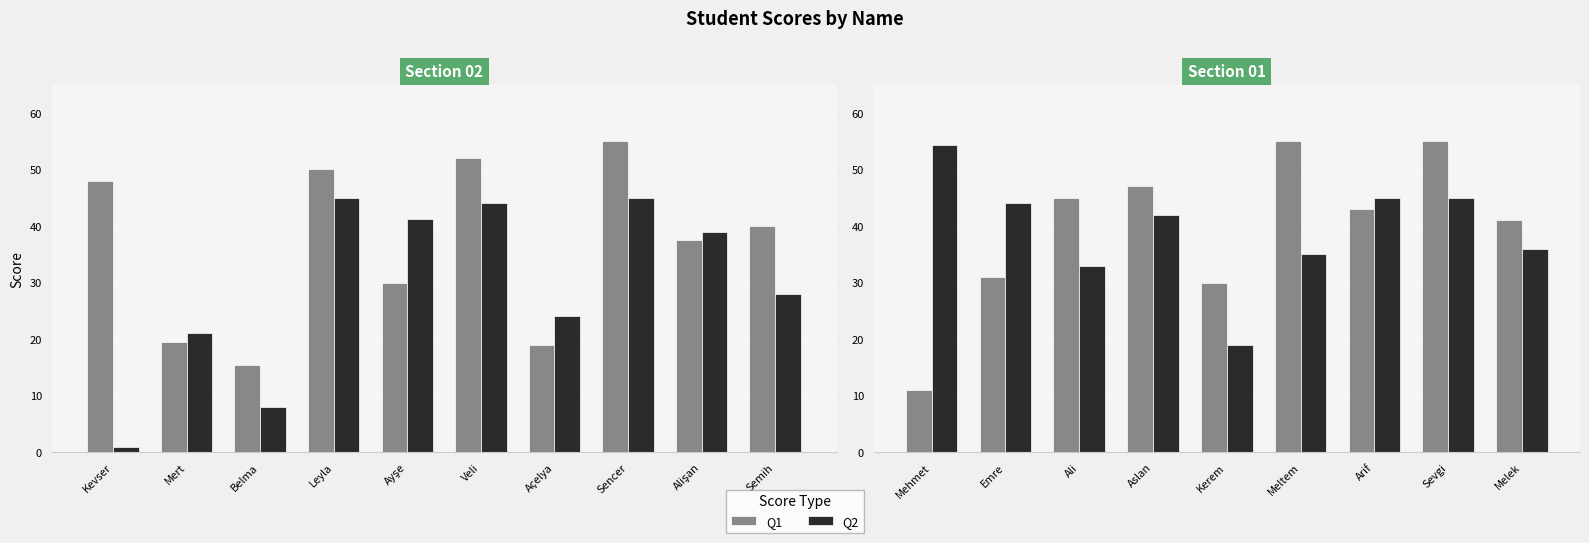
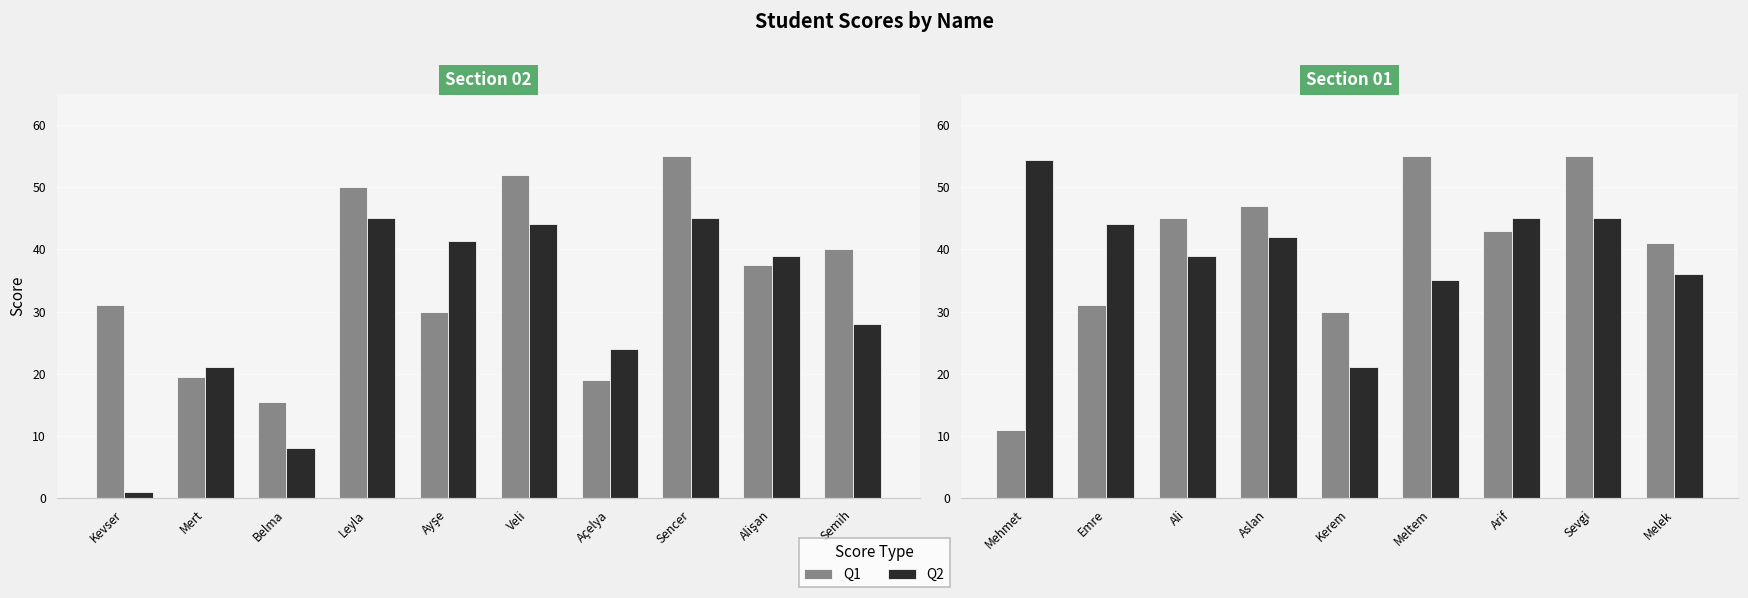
  {
    "Section 02": {
      "Q1": {
-       "Kevser": 48,
+       "Kevser": 31,
        "Mert": 20,
        "Belma": 15,
        "Leyla": 50,
        "Ayşe": 30,
        "Veli": 52,
        "Açelya": 19,
        "Sencer": 55,
        "Alişan": 38,
        "Semih": 40
      },
      "Q2": {
        "Kevser": 1,
        "Mert": 21,
        "Belma": 8,
        "Leyla": 45,
        "Ayşe": 41,
        "Veli": 44,
        "Açelya": 24,
        "Sencer": 45,
        "Alişan": 39,
        "Semih": 28
      }
    },
    "Section 01": {
      "Q1": {
        "Mehmet": 11,
        "Emre": 31,
        "Ali": 45,
        "Aslan": 47,
        "Kerem": 30,
        "Meltem": 55,
        "Arif": 43,
        "Sevgi": 55,
        "Melek": 41
      },
      "Q2": {
        "Mehmet": 54,
        "Emre": 44,
-       "Ali": 33,
+       "Ali": 39,
        "Aslan": 42,
-       "Kerem": 19,
+       "Kerem": 21,
        "Meltem": 35,
        "Arif": 45,
        "Sevgi": 45,
        "Melek": 36
      }
    }
  }
